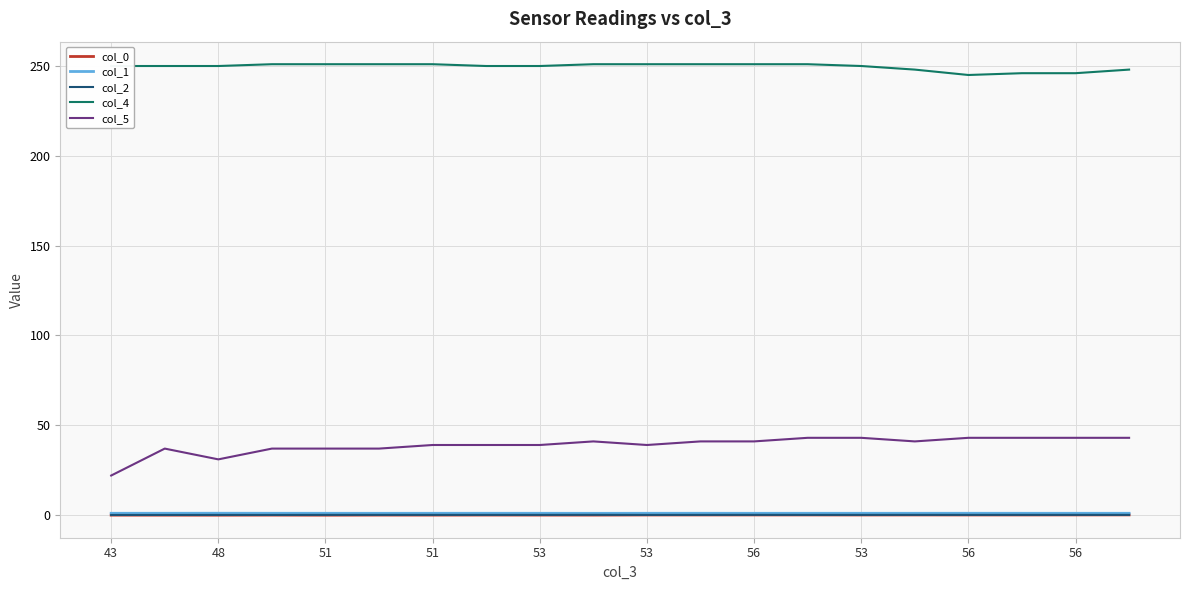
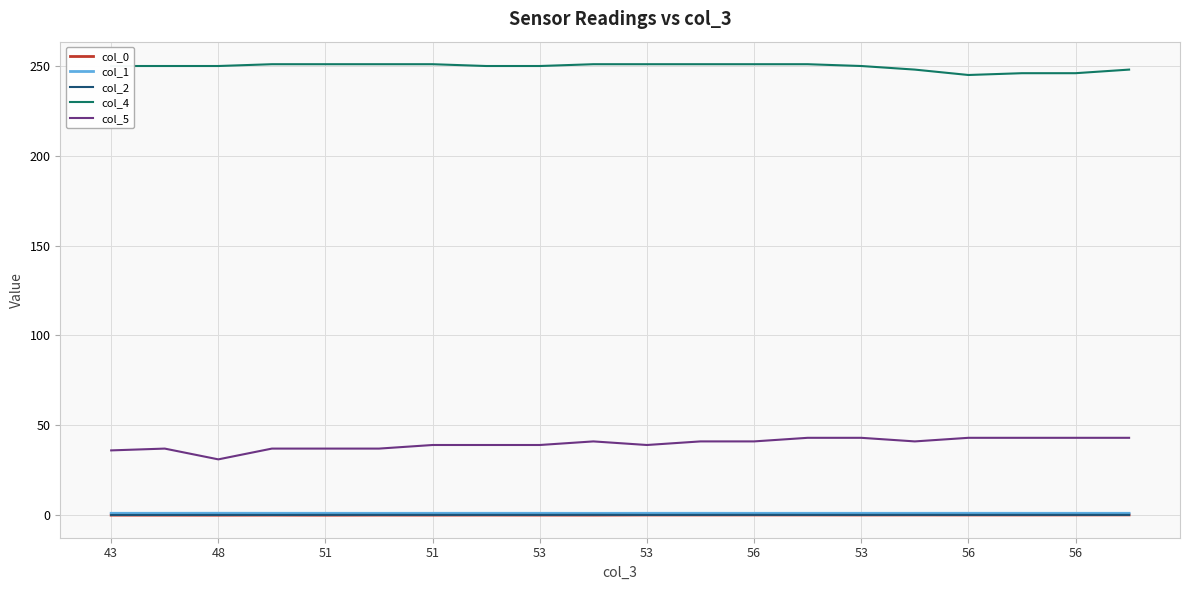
  {
    "col_5": {
-     "43": 22,
+     "43": 36,
      "48": 31
    }
  }
